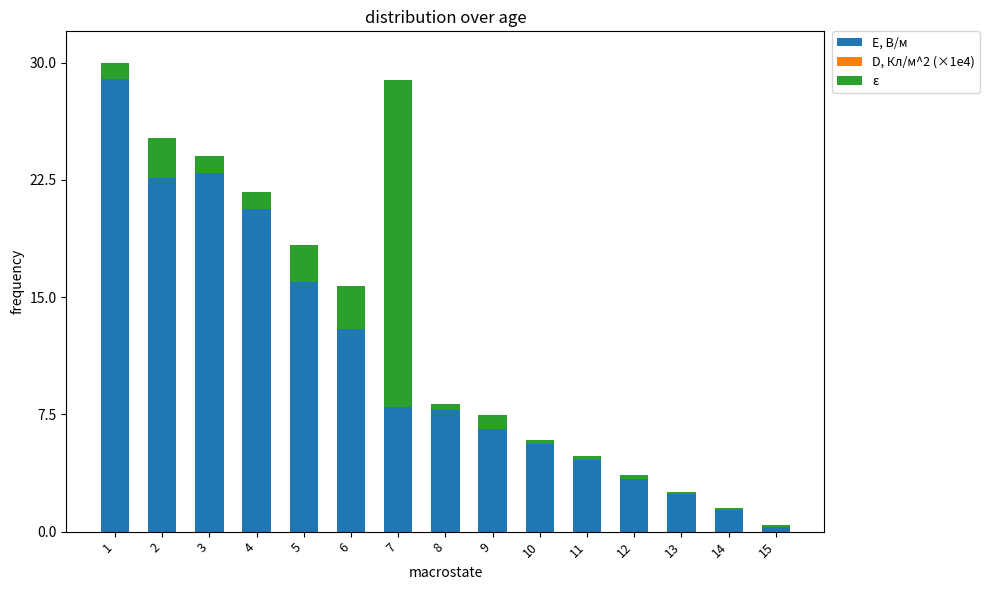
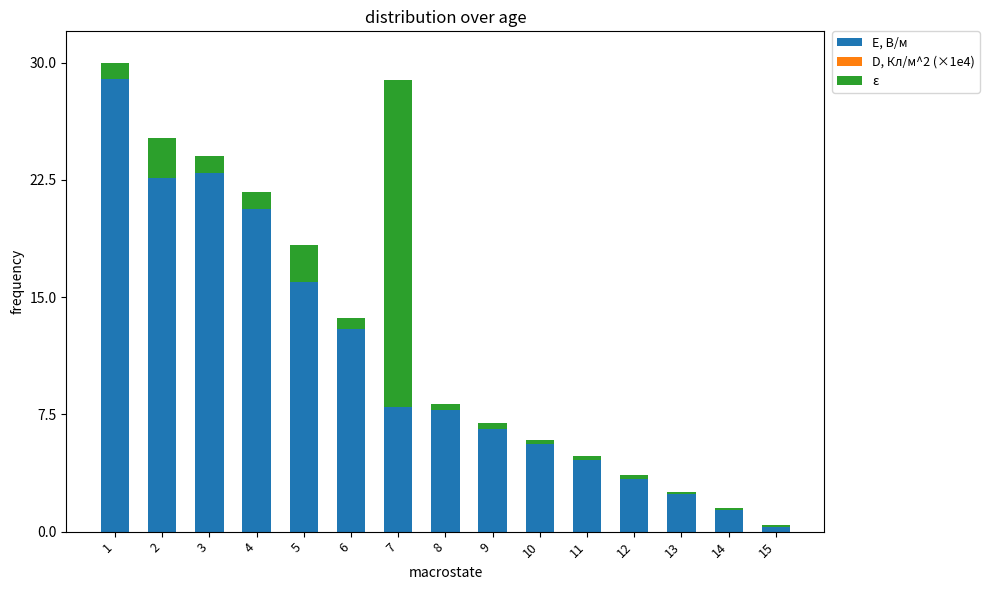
  {
    "D, Кл/м^2 (×1e4)": {
      "1": 28.9,
      "2": 22.6,
      "3": 23.0,
      "4": 20.6,
      "5": 16.0,
      "6": 13.0,
      "7": 8.0,
      "8": 7.8,
      "9": 6.6,
      "10": 5.6,
      "11": 4.6,
      "12": 3.4,
      "13": 2.4,
      "14": 1.4,
      "15": 0.3
    },
    "ε": {
      "1": 1.1,
      "2": 2.6,
      "3": 1.1,
      "4": 1.1,
      "5": 2.4,
-     "6": 2.7,
+     "6": 0.7,
      "7": 20.9,
      "8": 0.4,
-     "9": 0.9,
+     "9": 0.3,
      "10": 0.3,
      "11": 0.2,
      "12": 0.2
    }
  }
